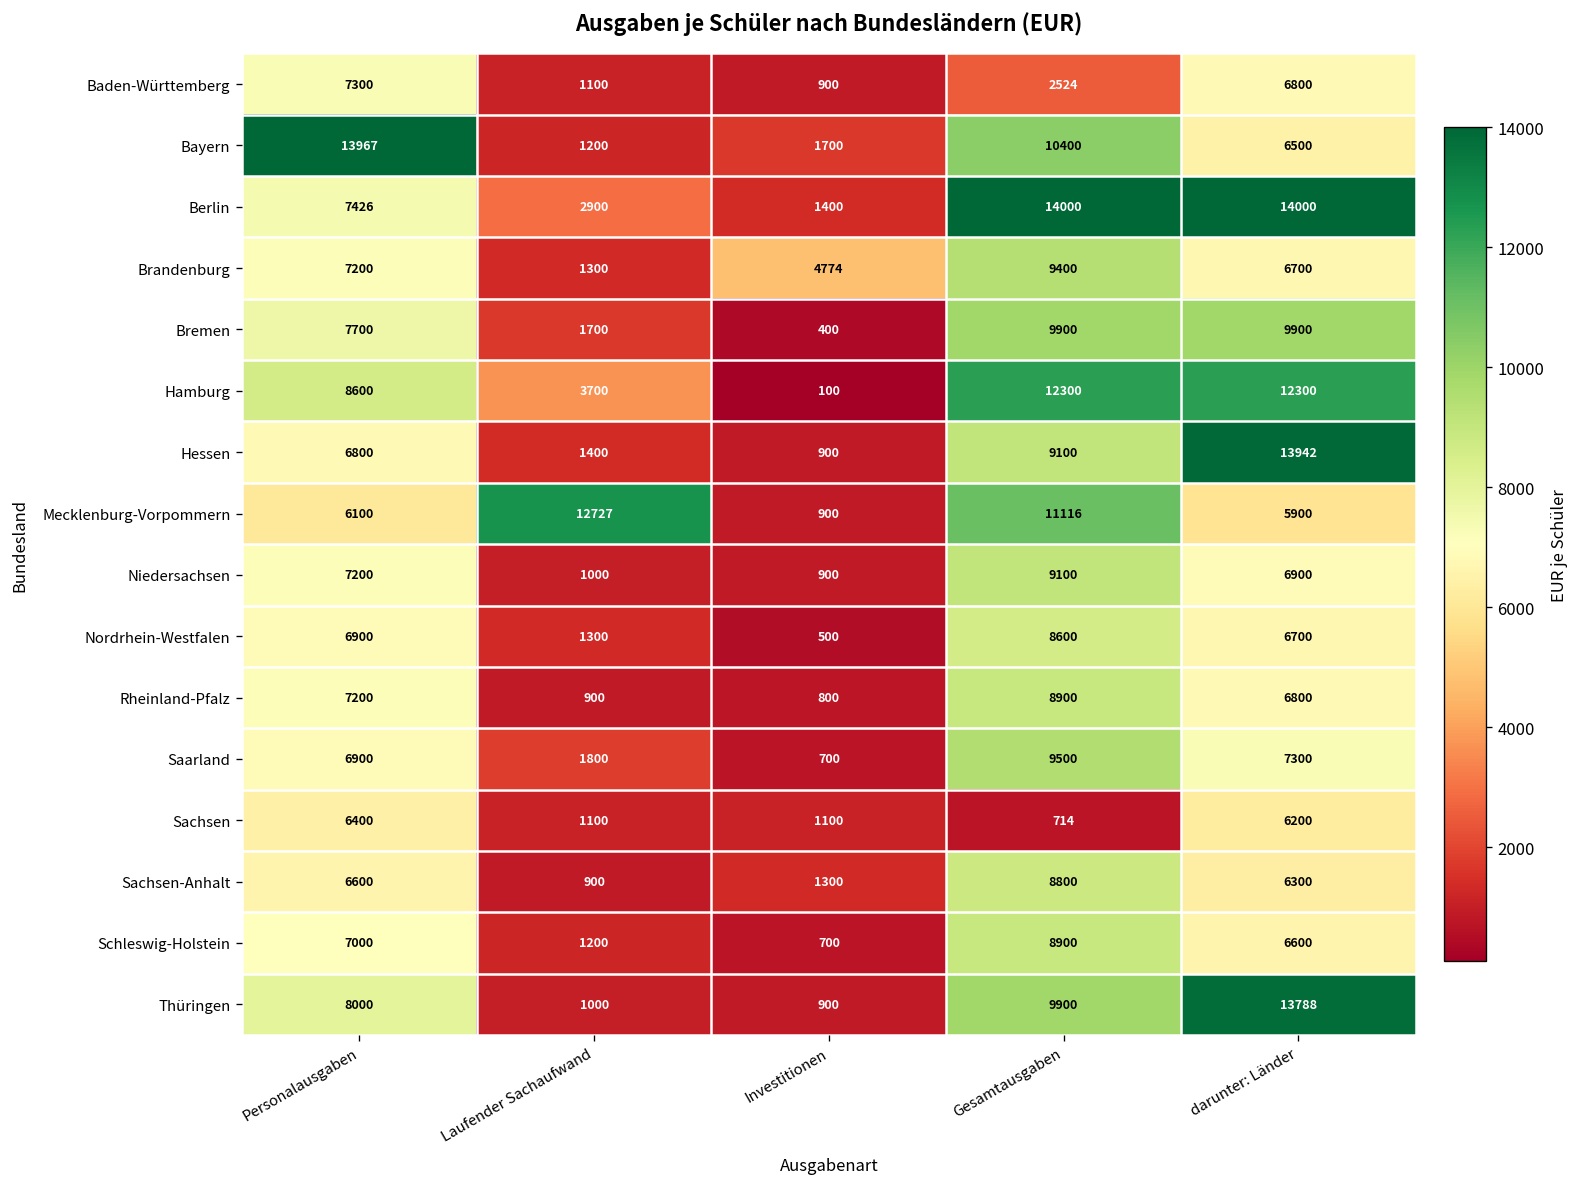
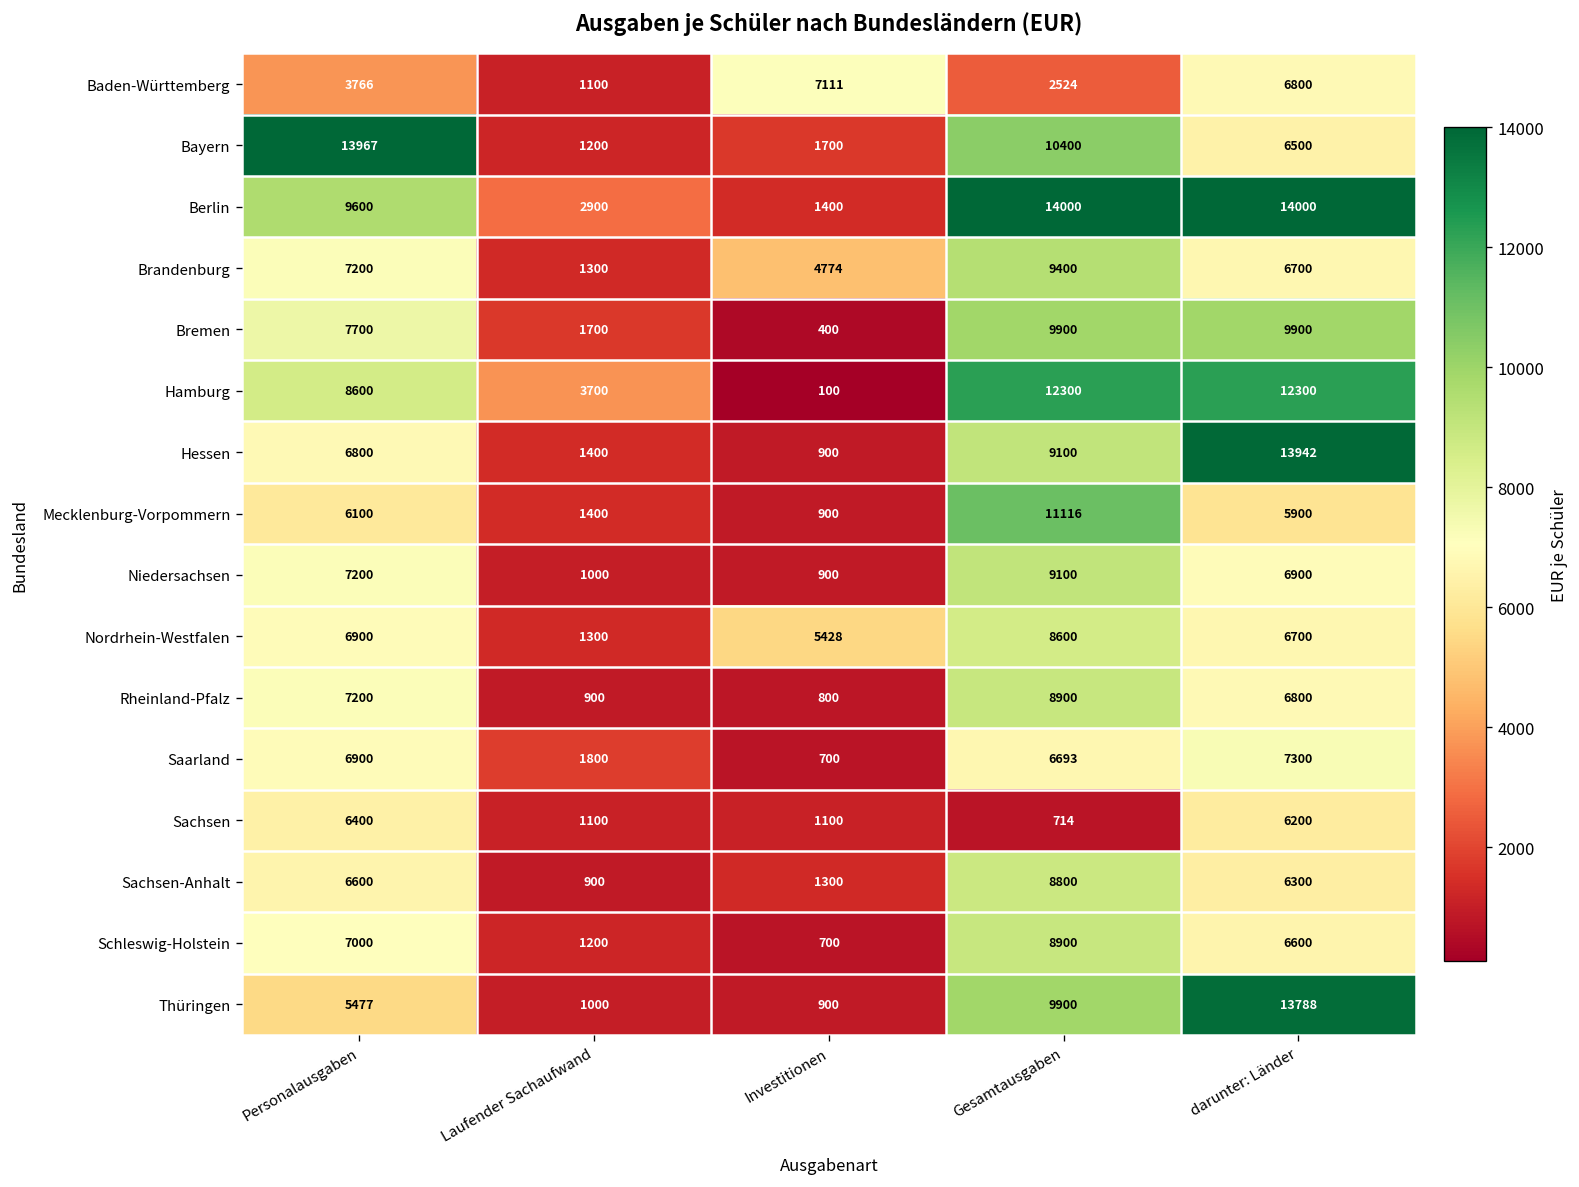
  {
    "Baden-Württemberg": {
-     "Personalausgaben": 7300,
+     "Personalausgaben": 3766,
      "Laufender Sachaufwand": 1100,
-     "Investitionen": 900,
+     "Investitionen": 7111,
      "Gesamtausgaben": 2524,
      "darunter: Länder": 6800
    },
    "Bayern": {
      "Personalausgaben": 13967,
      "Laufender Sachaufwand": 1200,
      "Investitionen": 1700,
      "Gesamtausgaben": 10400,
      "darunter: Länder": 6500
    },
    "Berlin": {
-     "Personalausgaben": 7426,
+     "Personalausgaben": 9600,
      "Laufender Sachaufwand": 2900,
      "Investitionen": 1400,
      "Gesamtausgaben": 14000,
      "darunter: Länder": 14000
    },
    "Brandenburg": {
      "Personalausgaben": 7200,
      "Laufender Sachaufwand": 1300,
      "Investitionen": 4774,
      "Gesamtausgaben": 9400,
      "darunter: Länder": 6700
    },
    "Bremen": {
      "Personalausgaben": 7700,
      "Laufender Sachaufwand": 1700,
      "Investitionen": 400,
      "Gesamtausgaben": 9900,
      "darunter: Länder": 9900
    },
    "Hamburg": {
      "Personalausgaben": 8600,
      "Laufender Sachaufwand": 3700,
      "Investitionen": 100,
      "Gesamtausgaben": 12300,
      "darunter: Länder": 12300
    },
    "Hessen": {
      "Personalausgaben": 6800,
      "Laufender Sachaufwand": 1400,
      "Investitionen": 900,
      "Gesamtausgaben": 9100,
      "darunter: Länder": 13942
    },
    "Mecklenburg-Vorpommern": {
      "Personalausgaben": 6100,
-     "Laufender Sachaufwand": 12727,
+     "Laufender Sachaufwand": 1400,
      "Investitionen": 900,
      "Gesamtausgaben": 11116,
      "darunter: Länder": 5900
    },
    "Niedersachsen": {
      "Personalausgaben": 7200,
      "Laufender Sachaufwand": 1000,
      "Investitionen": 900,
      "Gesamtausgaben": 9100,
      "darunter: Länder": 6900
    },
    "Nordrhein-Westfalen": {
      "Personalausgaben": 6900,
      "Laufender Sachaufwand": 1300,
-     "Investitionen": 500,
+     "Investitionen": 5428,
      "Gesamtausgaben": 8600,
      "darunter: Länder": 6700
    },
    "Rheinland-Pfalz": {
      "Personalausgaben": 7200,
      "Laufender Sachaufwand": 900,
      "Investitionen": 800,
      "Gesamtausgaben": 8900,
      "darunter: Länder": 6800
    },
    "Saarland": {
      "Personalausgaben": 6900,
      "Laufender Sachaufwand": 1800,
      "Investitionen": 700,
-     "Gesamtausgaben": 9500,
+     "Gesamtausgaben": 6693,
      "darunter: Länder": 7300
    },
    "Sachsen": {
      "Personalausgaben": 6400,
      "Laufender Sachaufwand": 1100,
      "Investitionen": 1100,
      "Gesamtausgaben": 714,
      "darunter: Länder": 6200
    },
    "Sachsen-Anhalt": {
      "Personalausgaben": 6600,
      "Laufender Sachaufwand": 900,
      "Investitionen": 1300,
      "Gesamtausgaben": 8800,
      "darunter: Länder": 6300
    },
    "Schleswig-Holstein": {
      "Personalausgaben": 7000,
      "Laufender Sachaufwand": 1200,
      "Investitionen": 700,
      "Gesamtausgaben": 8900,
      "darunter: Länder": 6600
    },
    "Thüringen": {
-     "Personalausgaben": 8000,
+     "Personalausgaben": 5477,
      "Laufender Sachaufwand": 1000,
      "Investitionen": 900,
      "Gesamtausgaben": 9900,
      "darunter: Länder": 13788
    }
  }
